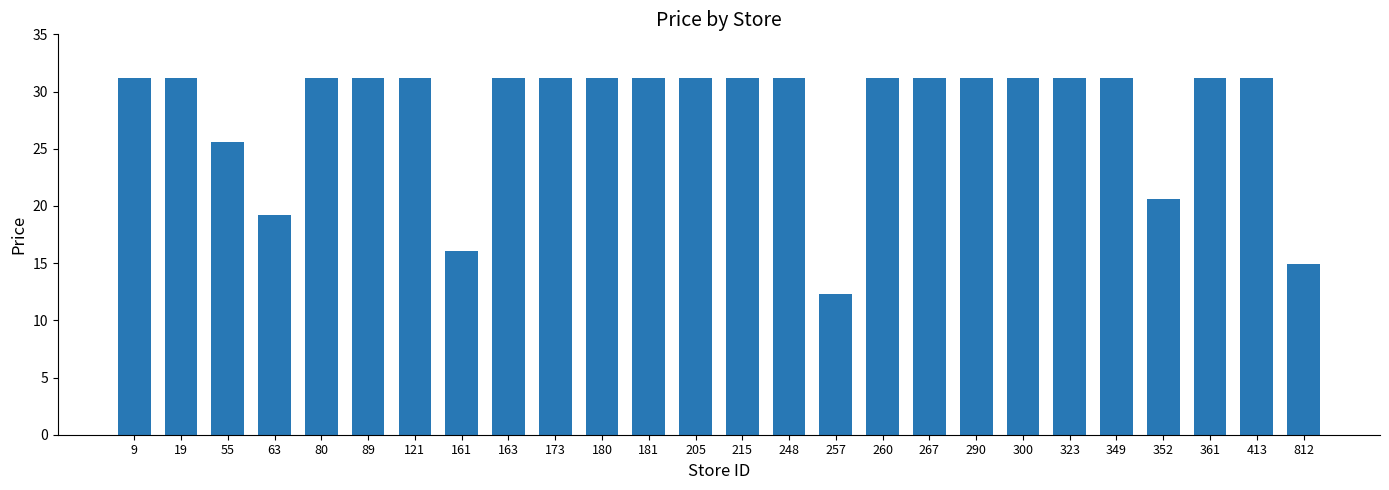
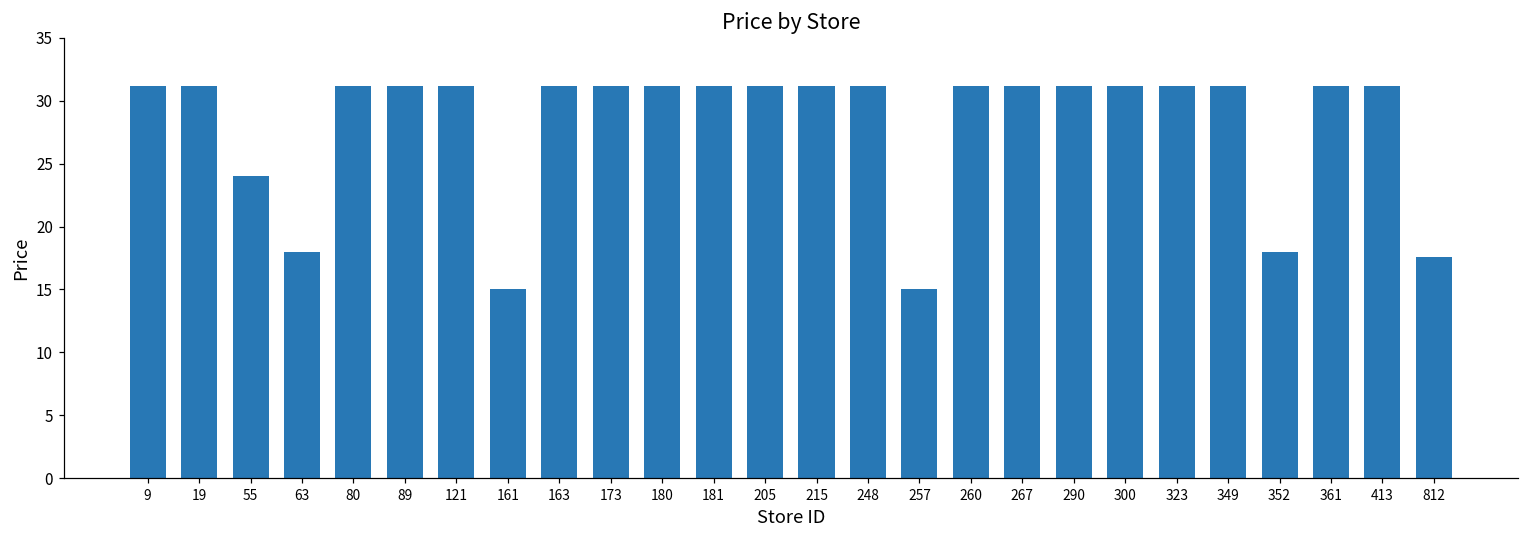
  {
    "9": 31.2,
    "19": 31.2,
-   "55": 25.6,
-   "63": 19.2,
+   "55": 24.0,
+   "63": 18.0,
    "80": 31.2,
    "89": 31.2,
    "121": 31.2,
-   "161": 16.1,
+   "161": 15.0,
    "163": 31.2,
    "173": 31.2,
    "180": 31.2,
    "181": 31.2,
    "205": 31.2,
    "215": 31.2,
    "248": 31.2,
-   "257": 12.3,
+   "257": 15.0,
    "260": 31.2,
    "267": 31.2,
    "290": 31.2,
    "300": 31.2,
    "323": 31.2,
    "349": 31.2,
-   "352": 20.6,
+   "352": 18.0,
    "361": 31.2,
    "413": 31.2,
-   "812": 14.9
+   "812": 17.6
  }
